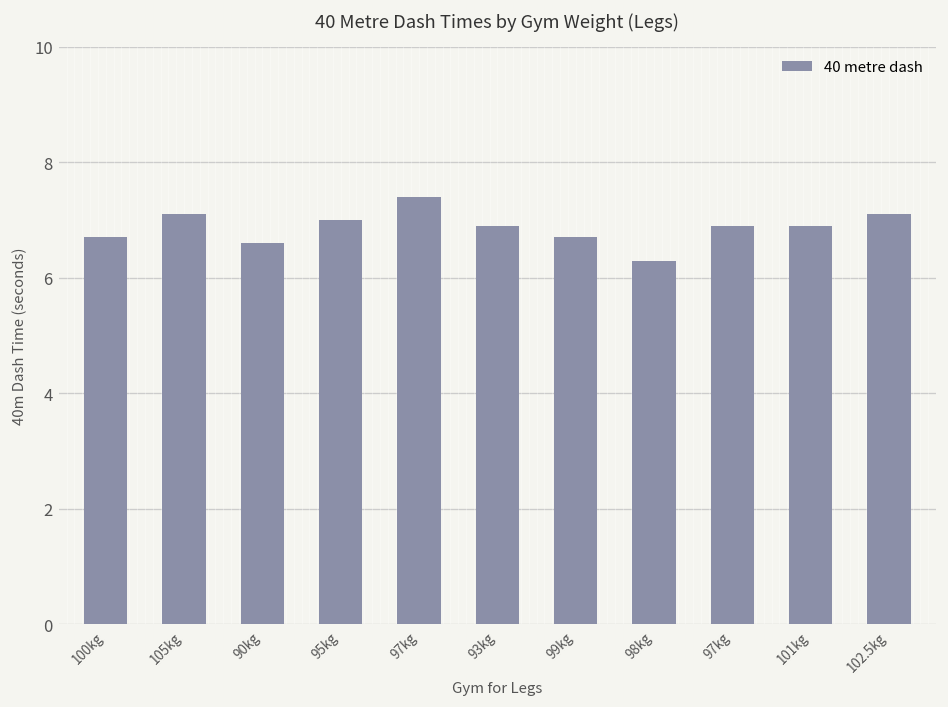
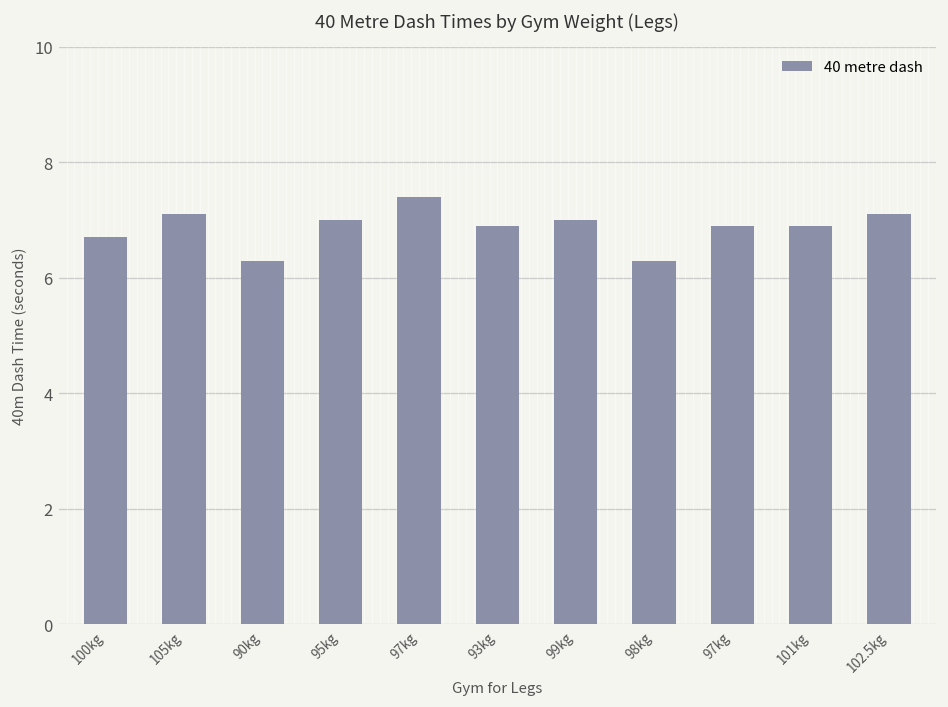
  {
    "100kg": 6.7,
    "105kg": 7.1,
-   "90kg": 6.6,
+   "90kg": 6.3,
    "95kg": 7.0,
    "93kg": 6.9,
-   "99kg": 6.7,
+   "99kg": 7.0,
    "98kg": 6.3,
    "101kg": 6.9,
    "102.5kg": 7.1
  }
